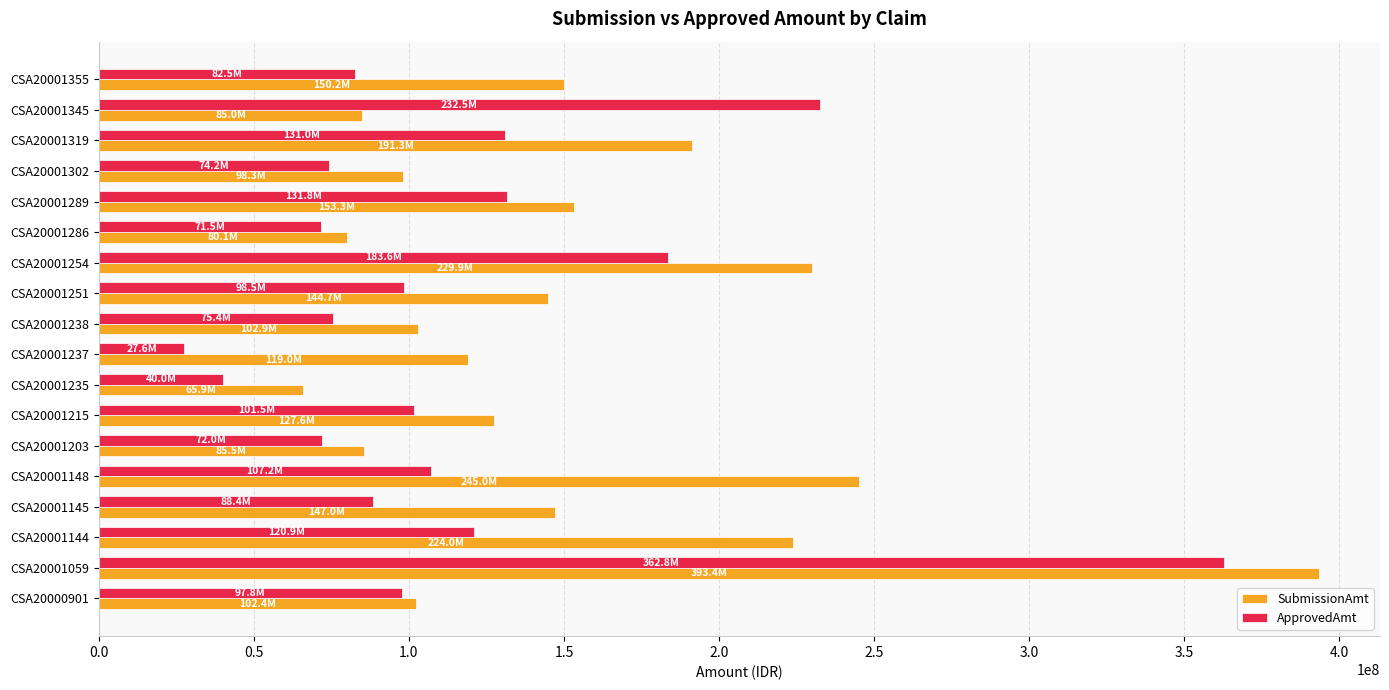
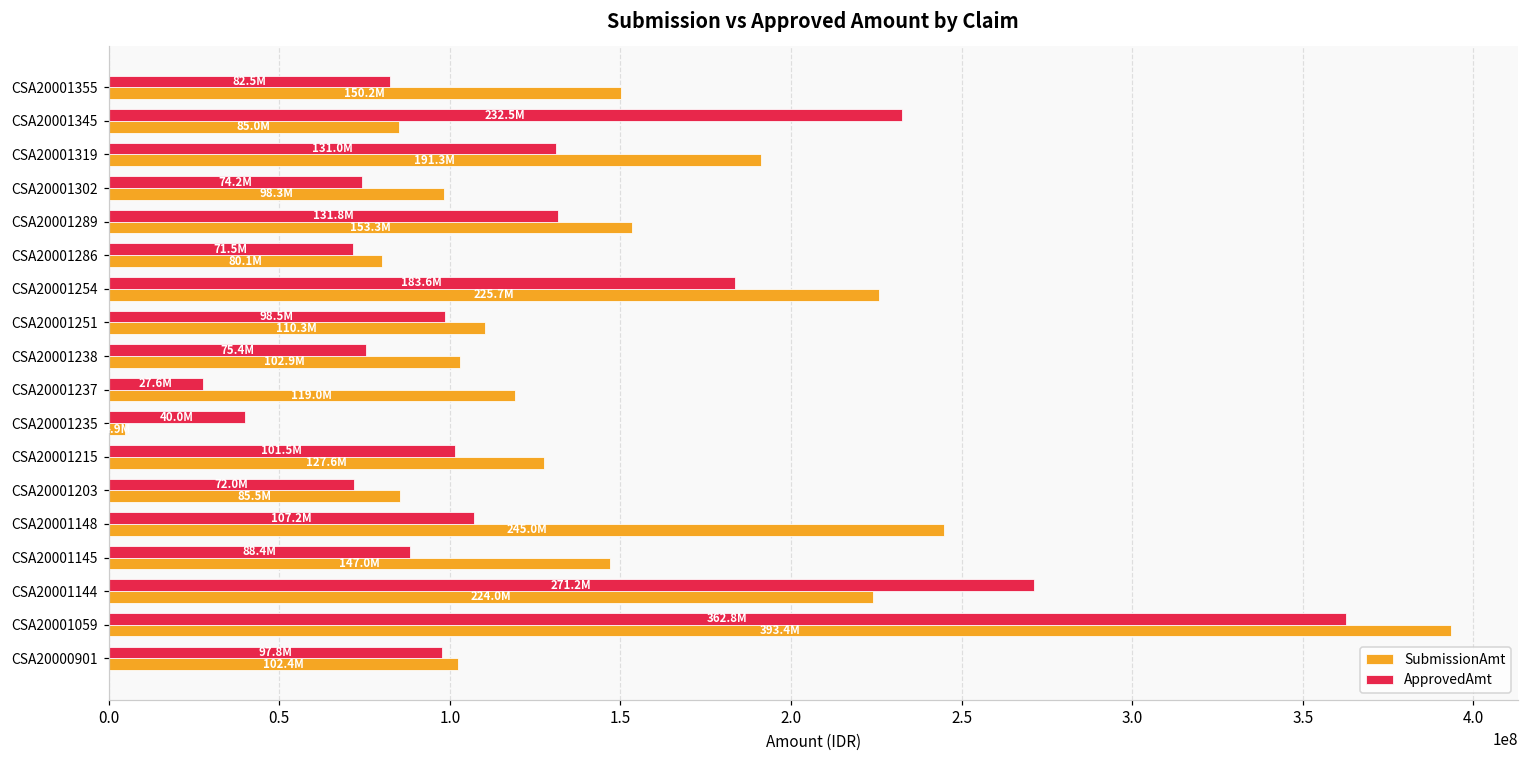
  {
    "SubmissionAmt": {
      "CSA20001355": "150.2M",
      "CSA20001345": "85.0M",
      "CSA20001319": "191.3M",
      "CSA20001302": "98.3M",
      "CSA20001289": "153.3M",
      "CSA20001286": "80.1M",
-     "CSA20001254": "229.9M",
-     "CSA20001251": "144.7M",
+     "CSA20001254": "225.7M",
+     "CSA20001251": "110.3M",
      "CSA20001238": "102.9M",
      "CSA20001237": "119.0M",
-     "CSA20001235": "66000000",
+     "CSA20001235": "5000000",
      "CSA20001215": "127.6M",
      "CSA20001203": "85.5M",
      "CSA20001148": "245.0M",
      "CSA20001145": "147.0M",
      "CSA20001144": "224.0M",
      "CSA20001059": "393.4M",
      "CSA20000901": "102.4M"
    },
    "ApprovedAmt": {
      "CSA20001355": "82.5M",
      "CSA20001345": "232.5M",
      "CSA20001319": "131.0M",
      "CSA20001302": "74.2M",
      "CSA20001289": "131.8M",
      "CSA20001286": "71.5M",
      "CSA20001254": "183.6M",
      "CSA20001251": "98.5M",
      "CSA20001238": "75.4M",
      "CSA20001237": "27.6M",
      "CSA20001235": "40.0M",
      "CSA20001215": "101.5M",
      "CSA20001203": "72.0M",
      "CSA20001148": "107.2M",
      "CSA20001145": "88.4M",
-     "CSA20001144": "120.9M",
+     "CSA20001144": "271.2M",
      "CSA20001059": "362.8M",
      "CSA20000901": "97.8M"
    }
  }
